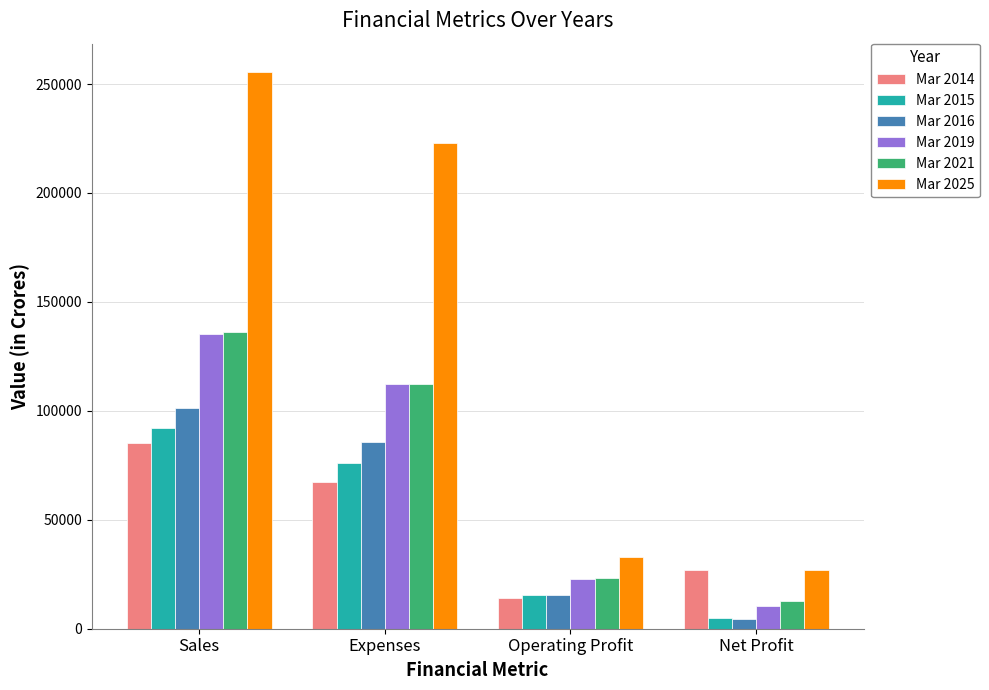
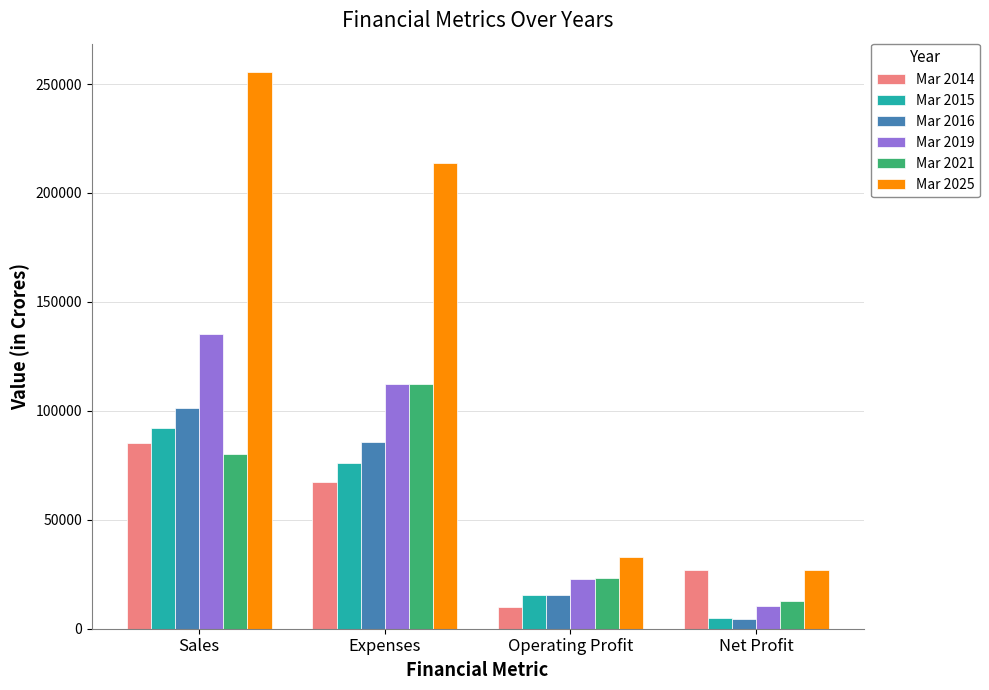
  {
    "Mar 2014": {
      "Sales": 85000,
      "Expenses": 67000,
-     "Operating Profit": 14000,
+     "Operating Profit": 10000,
      "Net Profit": 27000
    },
    "Mar 2015": {
      "Sales": 92000,
      "Expenses": 76000,
      "Operating Profit": 16000,
      "Net Profit": 5000
    },
    "Mar 2016": {
      "Sales": 101000,
      "Expenses": 86000,
      "Operating Profit": 15000,
      "Net Profit": 5000
    },
    "Mar 2019": {
      "Sales": 135000,
      "Expenses": 112000,
      "Operating Profit": 23000,
      "Net Profit": 10000
    },
    "Mar 2021": {
-     "Sales": 136000,
+     "Sales": 80000,
      "Expenses": 113000,
      "Operating Profit": 23000,
      "Net Profit": 13000
    },
    "Mar 2025": {
      "Sales": 256000,
-     "Expenses": 223000,
+     "Expenses": 214000,
      "Operating Profit": 33000,
      "Net Profit": 27000
    }
  }
